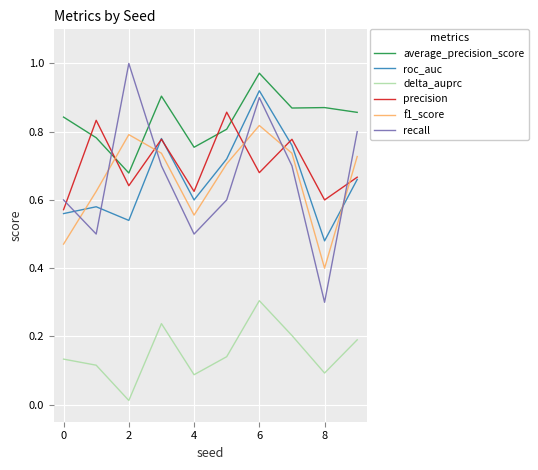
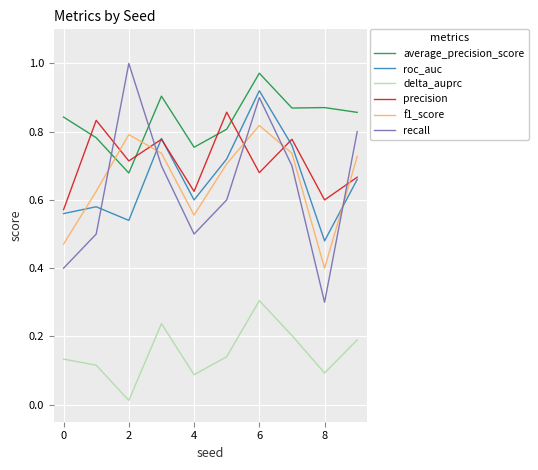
  {
    "average_precision_score": {
      "0": 0.84,
      "2": 0.68,
      "4": 0.75,
      "6": 0.97,
      "8": 0.87
    },
    "roc_auc": {
      "0": 0.56,
      "2": 0.54,
      "4": 0.60,
      "6": 0.92,
      "8": 0.48
    },
    "delta_auprc": {
      "0": 0.13,
      "2": 0.01,
      "4": 0.09,
      "6": 0.30,
      "8": 0.09
    },
    "precision": {
      "0": 0.57,
-     "2": 0.64,
+     "2": 0.71,
      "4": 0.63,
      "6": 0.68,
      "8": 0.60
    },
    "f1_score": {
      "0": 0.47,
      "2": 0.79,
      "4": 0.56,
      "6": 0.82,
      "8": 0.40
    },
    "recall": {
-     "0": 0.6,
+     "0": 0.4,
      "2": 1.0,
      "4": 0.5,
      "6": 0.9,
      "8": 0.3
    }
  }
